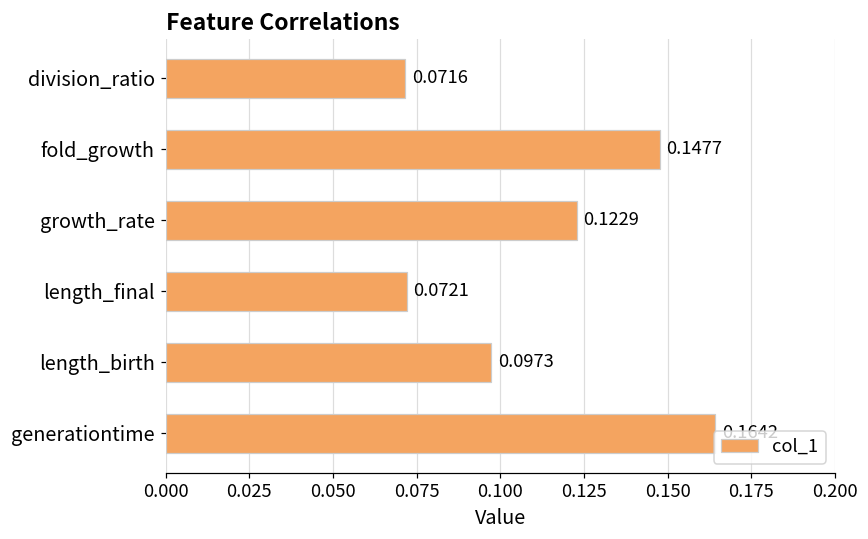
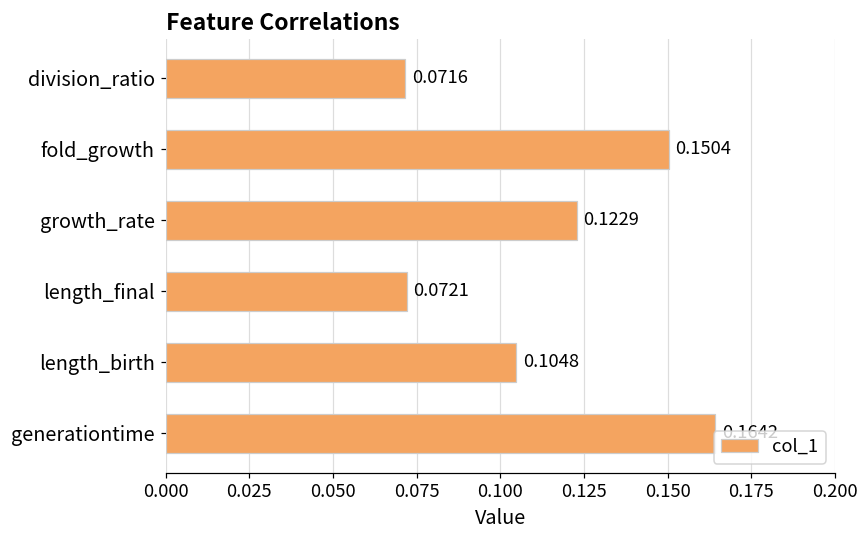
  {
    "division_ratio": 0.0716,
-   "fold_growth": 0.1477,
+   "fold_growth": 0.1504,
    "growth_rate": 0.1229,
    "length_final": 0.0721,
-   "length_birth": 0.0973
+   "length_birth": 0.1048
  }
